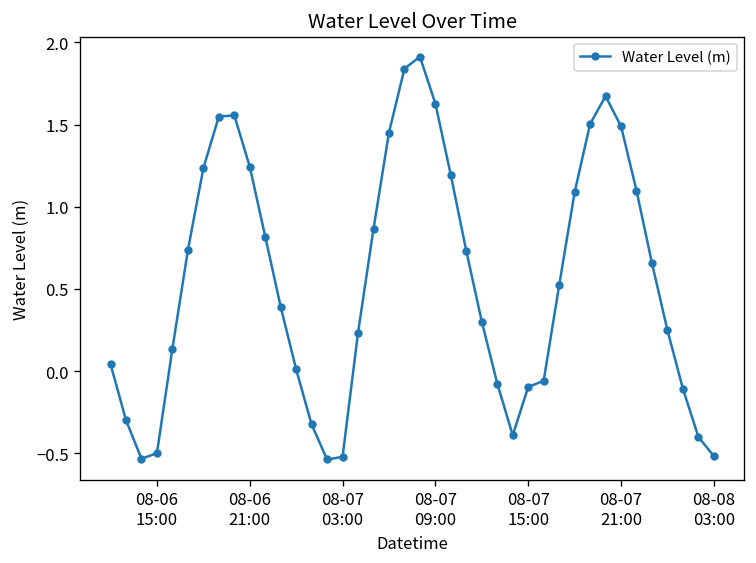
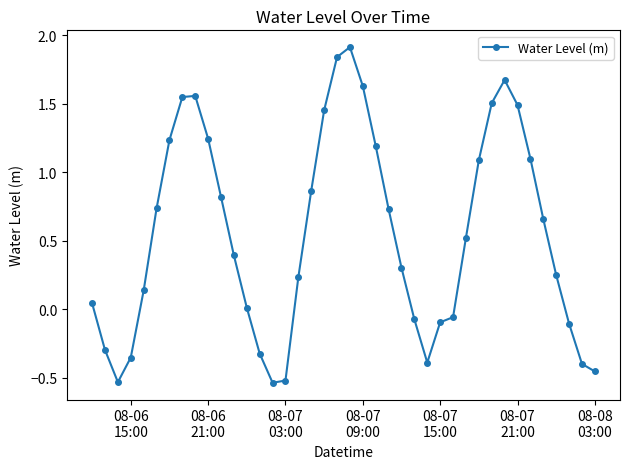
  {
-   "08-06 15:00": -0.50,
+   "08-06 15:00": -0.35,
    "08-06 21:00": 1.24,
    "08-07 03:00": -0.52,
    "08-07 09:00": 1.63,
    "08-07 15:00": -0.10,
    "08-07 21:00": 1.49,
-   "08-08 03:00": -0.52
+   "08-08 03:00": -0.46
  }
